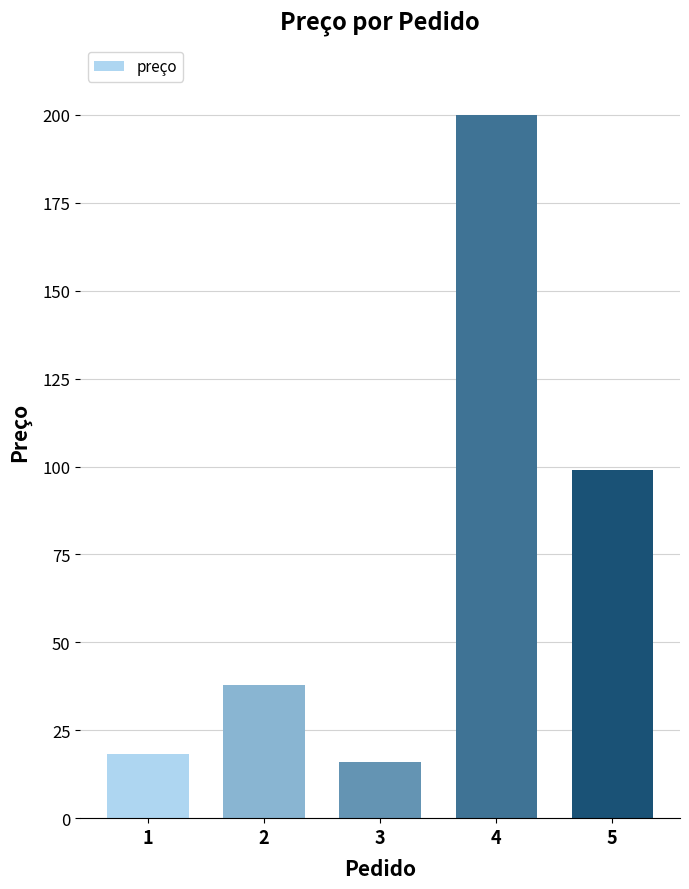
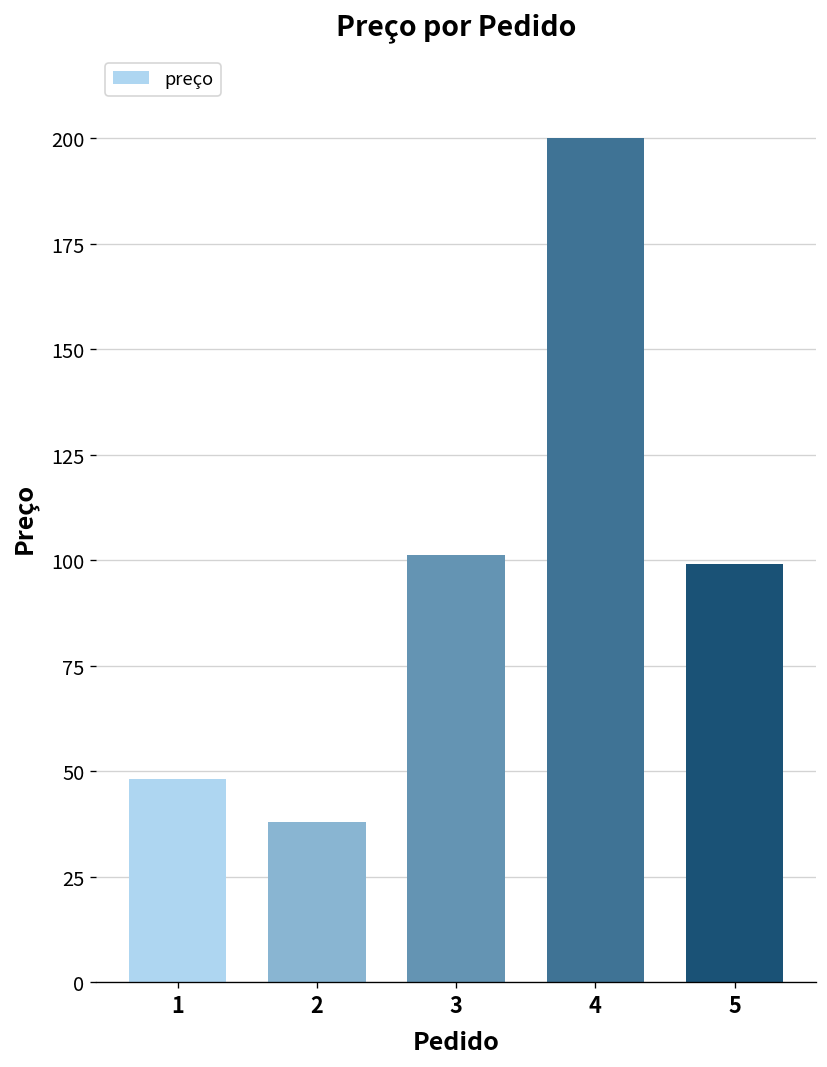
  {
-   "1": 18,
+   "1": 48,
    "2": 38,
-   "3": 16,
+   "3": 101,
    "4": 200,
    "5": 99
  }
